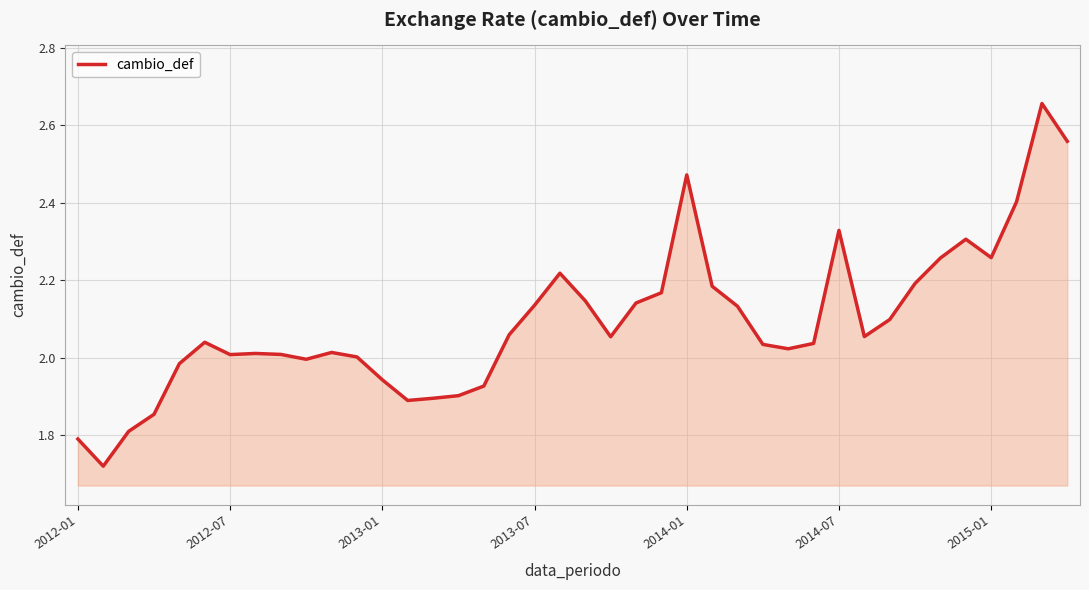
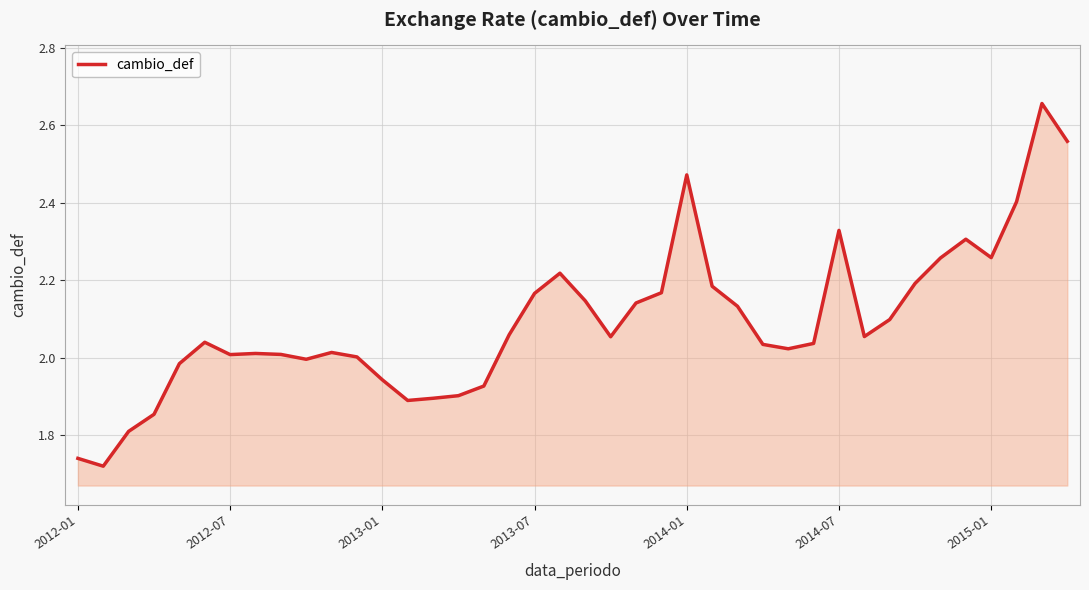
  {
-   "2012-01": 1.79,
+   "2012-01": 1.74,
    "2012-07": 2.01,
    "2013-01": 1.94,
-   "2013-07": 2.14,
+   "2013-07": 2.17,
    "2014-01": 2.47,
    "2014-07": 2.33,
    "2015-01": 2.26
  }
